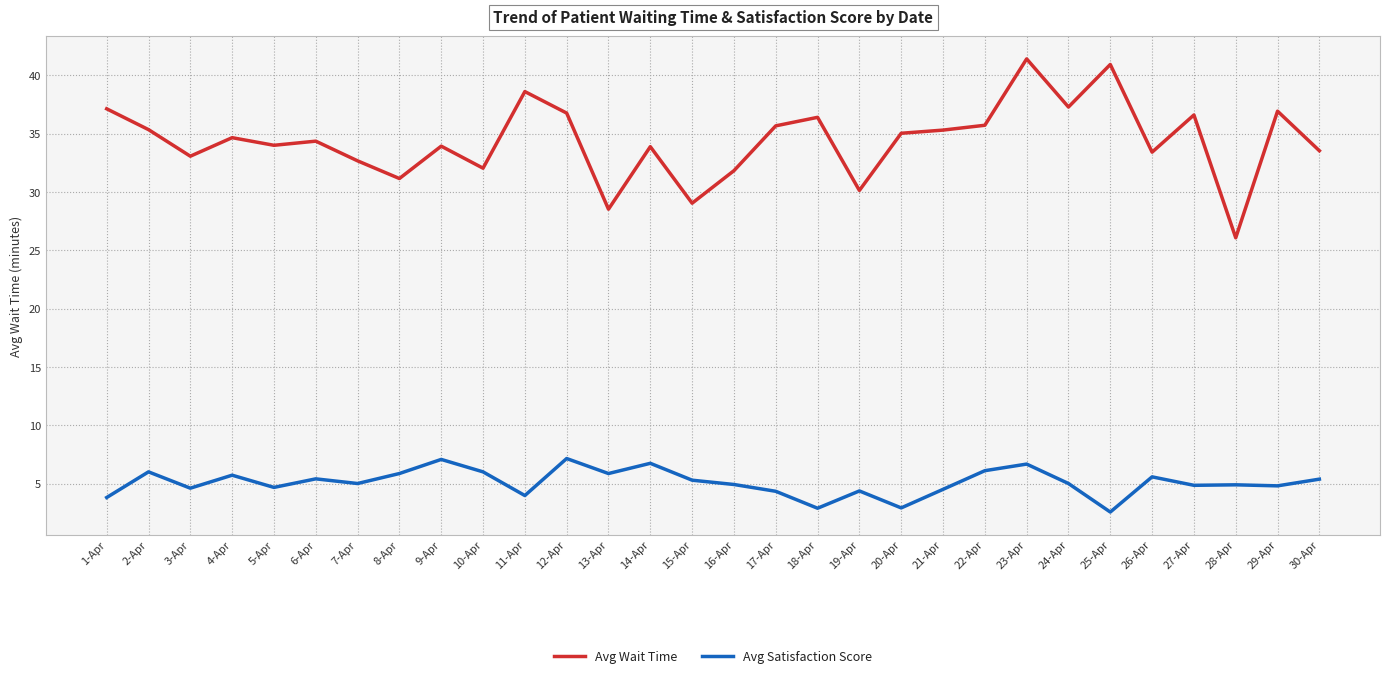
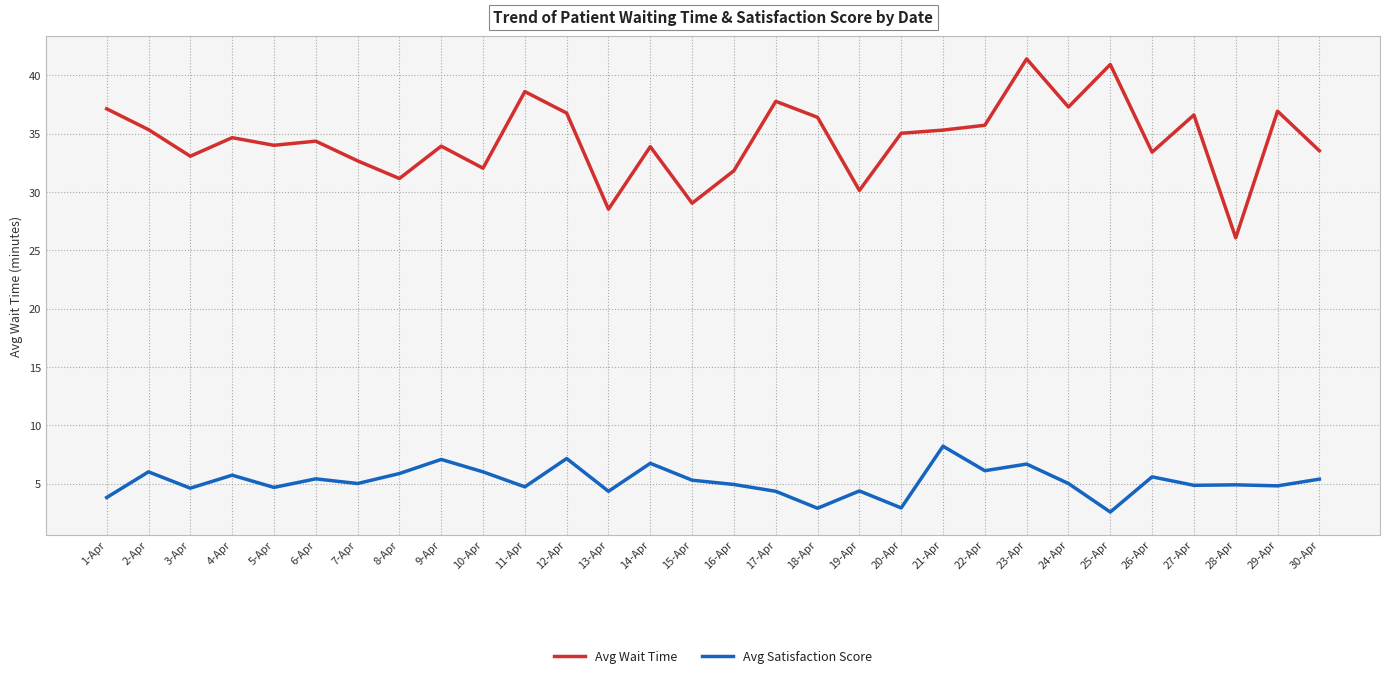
  {
    "Avg Wait Time": {
      "1-Apr": 37.1,
      "2-Apr": 35.3,
      "3-Apr": 33.1,
      "4-Apr": 34.7,
      "5-Apr": 34.0,
      "6-Apr": 34.4,
      "7-Apr": 32.7,
      "8-Apr": 31.2,
      "9-Apr": 33.9,
      "10-Apr": 32.0,
      "11-Apr": 38.6,
      "12-Apr": 36.8,
      "13-Apr": 28.5,
      "14-Apr": 33.9,
      "15-Apr": 29.0,
      "16-Apr": 31.8,
-     "17-Apr": 35.7,
+     "17-Apr": 37.8,
      "18-Apr": 36.4,
      "19-Apr": 30.1,
      "20-Apr": 35.0,
      "21-Apr": 35.3,
      "22-Apr": 35.7,
      "23-Apr": 41.4,
      "24-Apr": 37.3,
      "25-Apr": 40.9,
      "26-Apr": 33.4,
      "27-Apr": 36.6,
      "28-Apr": 26.1,
      "29-Apr": 36.9,
      "30-Apr": 33.5
    },
    "Avg Satisfaction Score": {
      "1-Apr": 3.8,
      "2-Apr": 6.0,
      "3-Apr": 4.6,
      "4-Apr": 5.7,
      "5-Apr": 4.7,
      "6-Apr": 5.4,
      "7-Apr": 5.0,
      "8-Apr": 5.9,
      "9-Apr": 7.1,
      "10-Apr": 6.0,
-     "11-Apr": 4.0,
+     "11-Apr": 4.7,
      "12-Apr": 7.1,
-     "13-Apr": 5.9,
+     "13-Apr": 4.3,
      "14-Apr": 6.7,
      "15-Apr": 5.3,
      "16-Apr": 4.9,
      "17-Apr": 4.3,
      "18-Apr": 2.9,
      "19-Apr": 4.4,
      "20-Apr": 2.9,
-     "21-Apr": 4.5,
+     "21-Apr": 8.2,
      "22-Apr": 6.1,
      "23-Apr": 6.7,
      "24-Apr": 5.0,
      "25-Apr": 2.6,
      "26-Apr": 5.6,
      "27-Apr": 4.8,
      "28-Apr": 4.9,
      "29-Apr": 4.8,
      "30-Apr": 5.4
    }
  }
